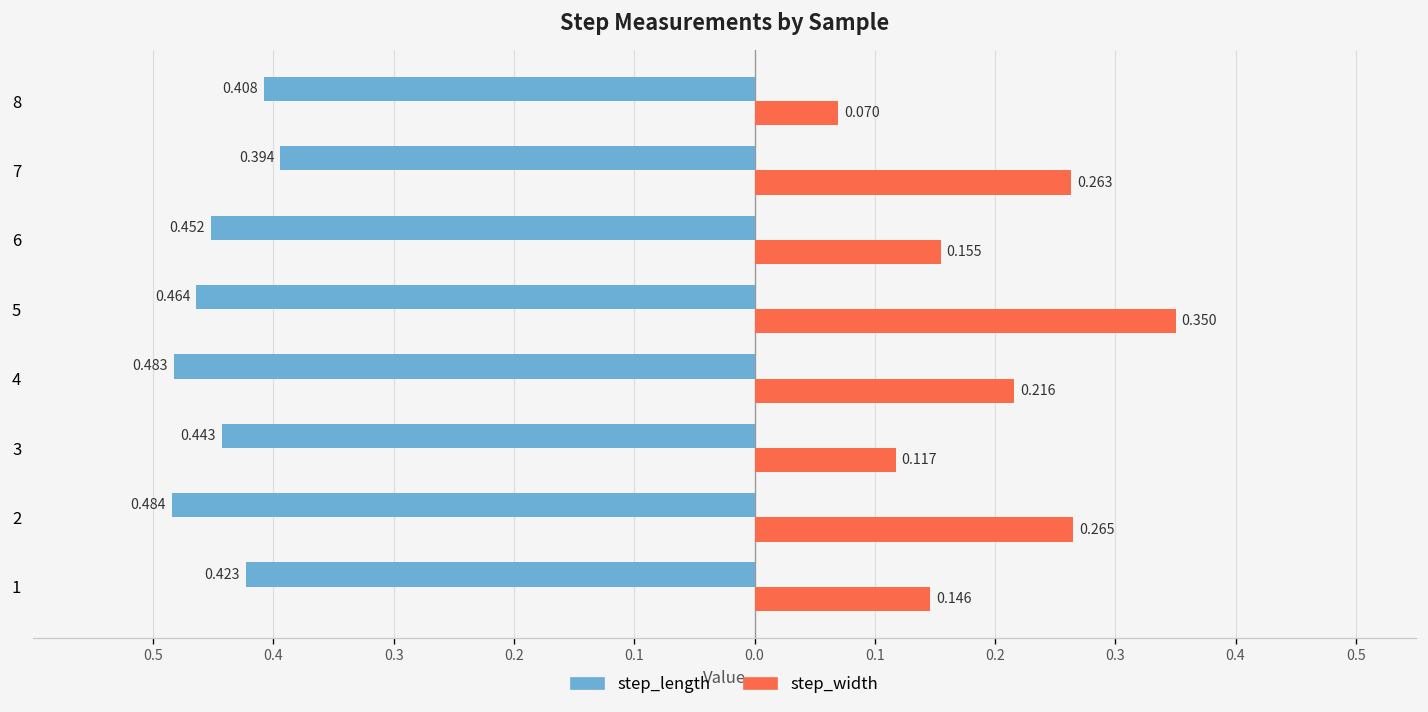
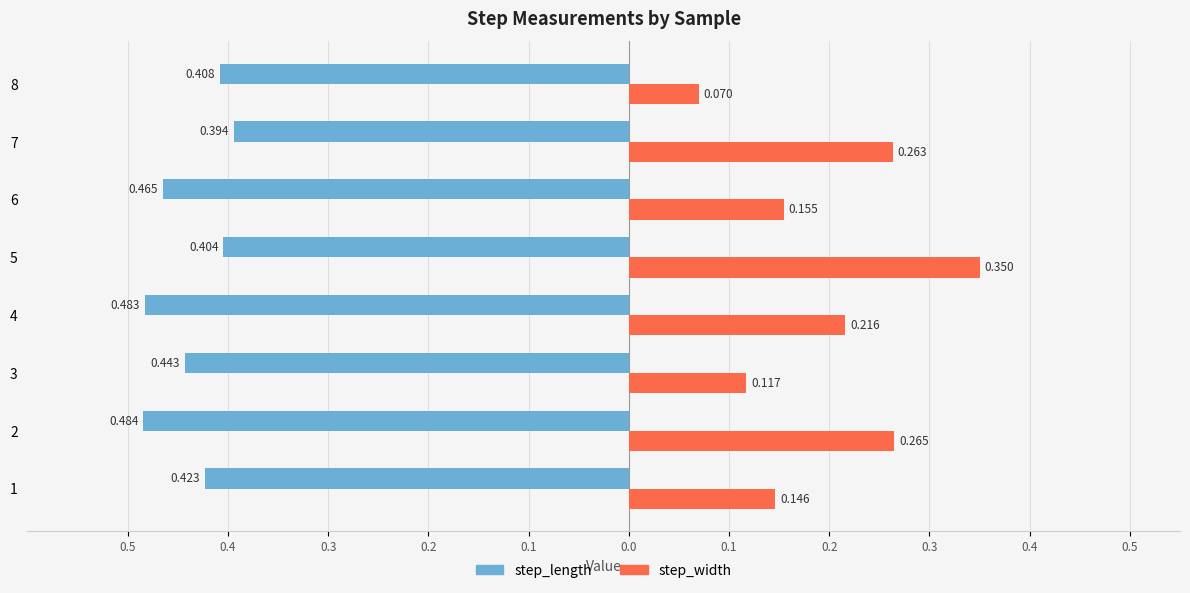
  {
    "step_length": {
-     "6": 0.452,
-     "5": 0.464
+     "6": 0.465,
+     "5": 0.404
    },
    "step_width": {
      "8": 0.070,
      "7": 0.263,
      "6": 0.155,
      "5": 0.350,
      "4": 0.216,
      "3": 0.117,
      "2": 0.265,
      "1": 0.146
    }
  }
